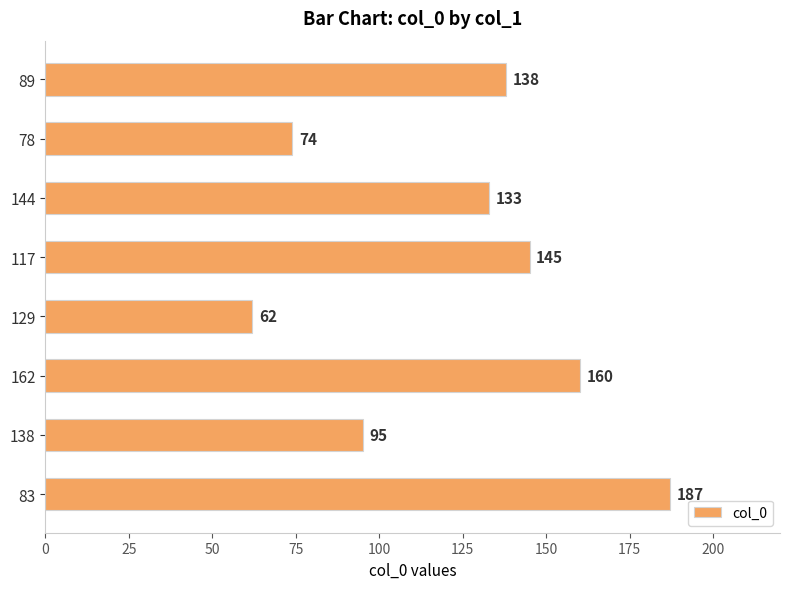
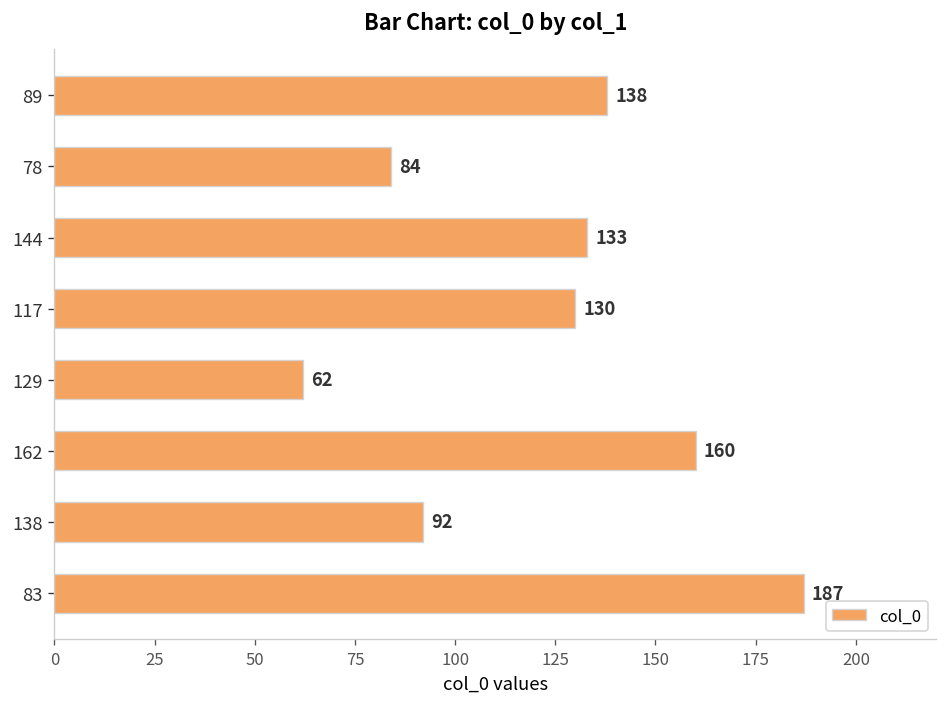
  {
    "89": 138,
-   "78": 74,
+   "78": 84,
    "144": 133,
-   "117": 145,
+   "117": 130,
    "129": 62,
    "162": 160,
-   "138": 95
+   "138": 92
  }
